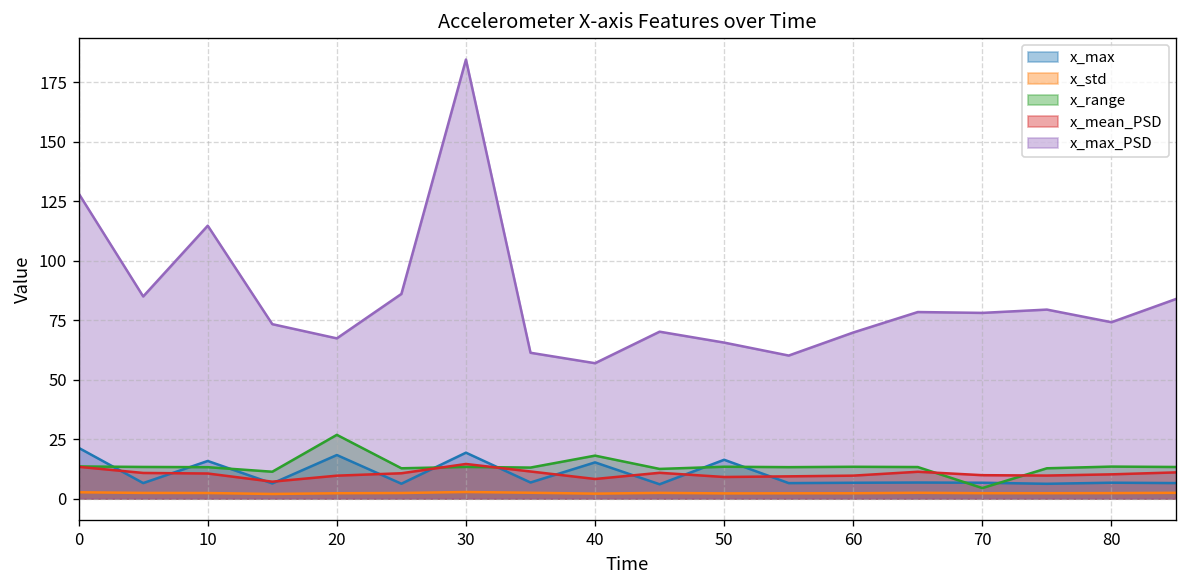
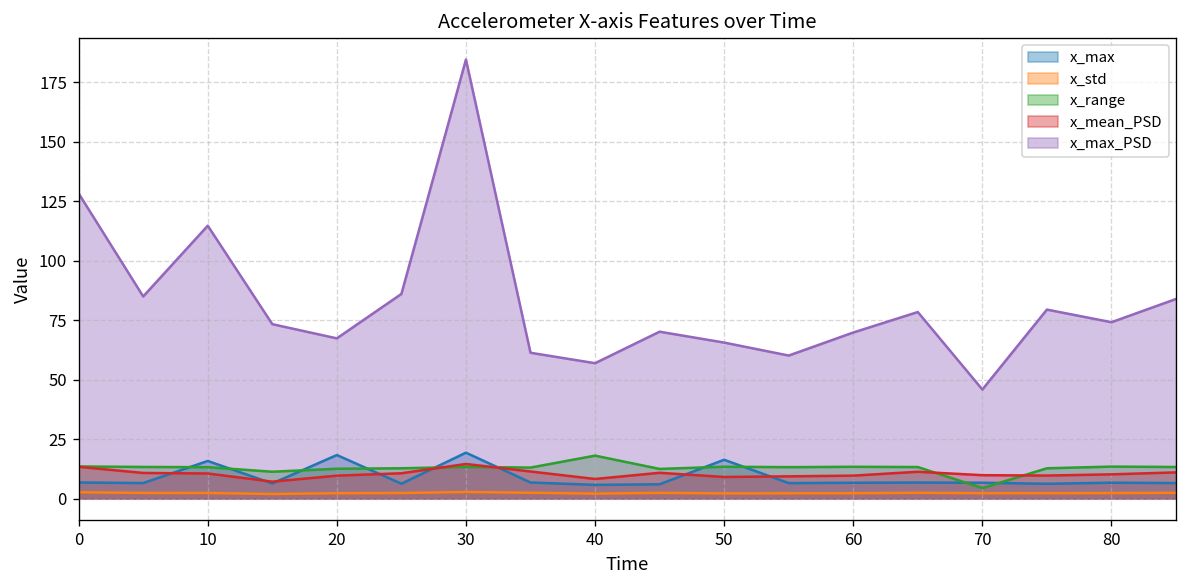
  {
    "x_max": {
-     "0": 21,
+     "0": 7,
      "10": 16,
      "20": 18,
      "30": 19,
-     "40": 15,
+     "40": 6,
      "50": 16,
      "60": 7,
      "70": 7,
      "80": 7
    },
    "x_range": {
      "10": 13,
-     "20": 27,
+     "20": 13,
      "40": 18,
      "50": 13,
      "60": 13,
      "70": 4,
      "80": 13
    },
    "x_max_PSD": {
      "0": 128,
      "10": 115,
      "20": 67,
      "30": 184,
      "40": 57,
      "50": 66,
      "60": 70,
-     "70": 78,
+     "70": 46,
      "80": 74
    }
  }
